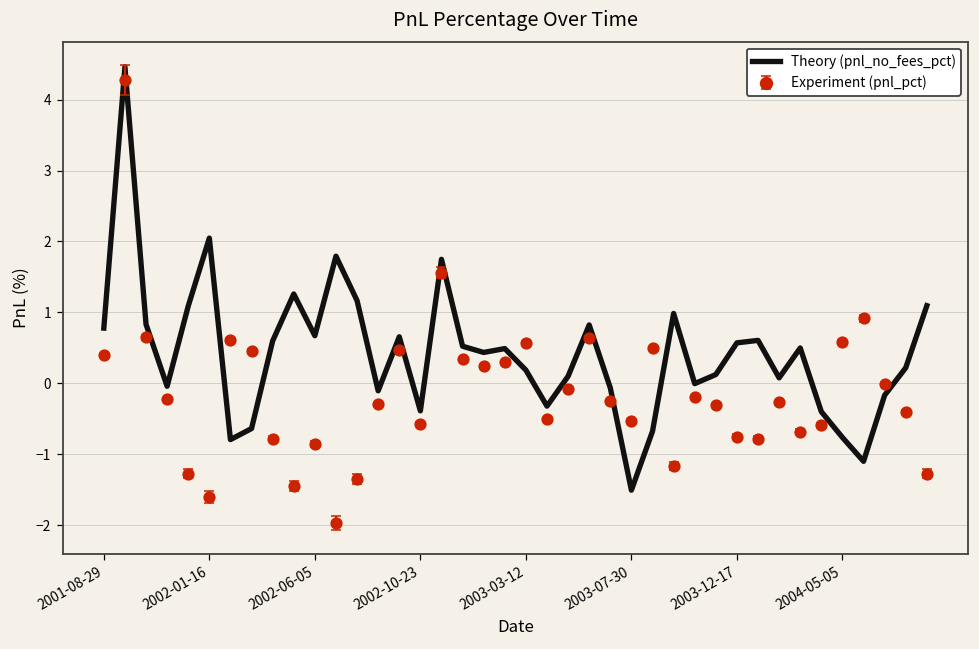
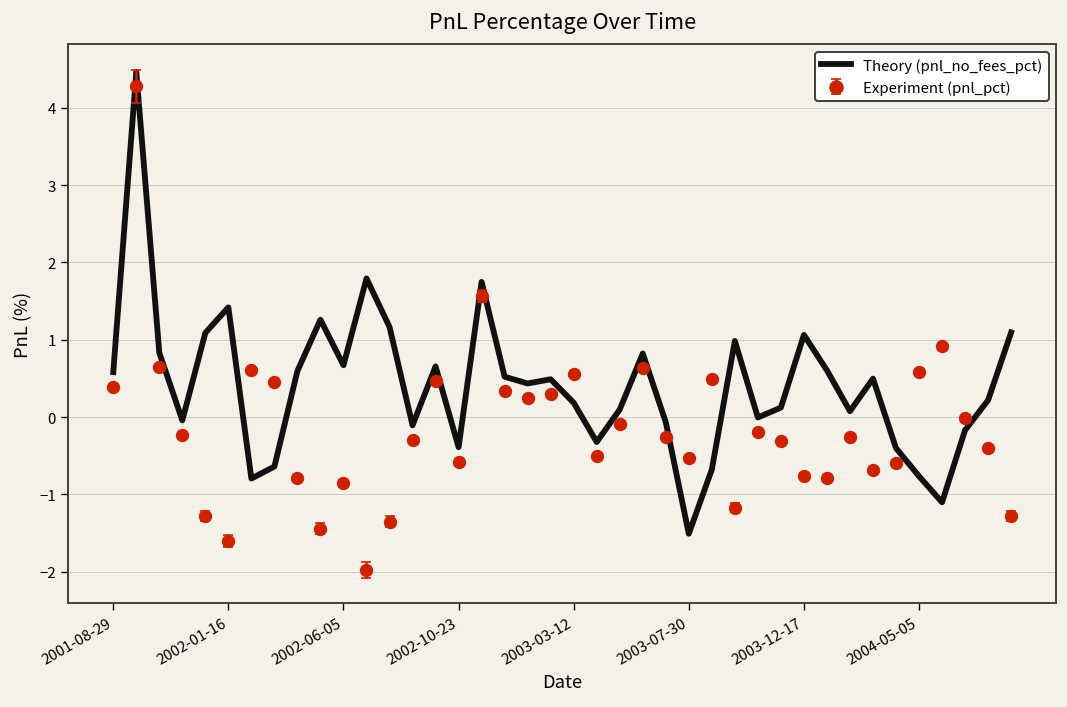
  {
    "Theory (pnl_no_fees_pct)": {
-     "2001-08-29": 0.8,
-     "2002-01-16": 2.0,
+     "2001-08-29": 0.6,
+     "2002-01-16": 1.4,
      "2002-06-05": 0.7,
      "2002-10-23": -0.4,
      "2003-03-12": 0.2,
      "2003-07-30": -1.5,
-     "2003-12-17": 0.6,
+     "2003-12-17": 1.1,
      "2004-05-05": -0.8
    }
  }
